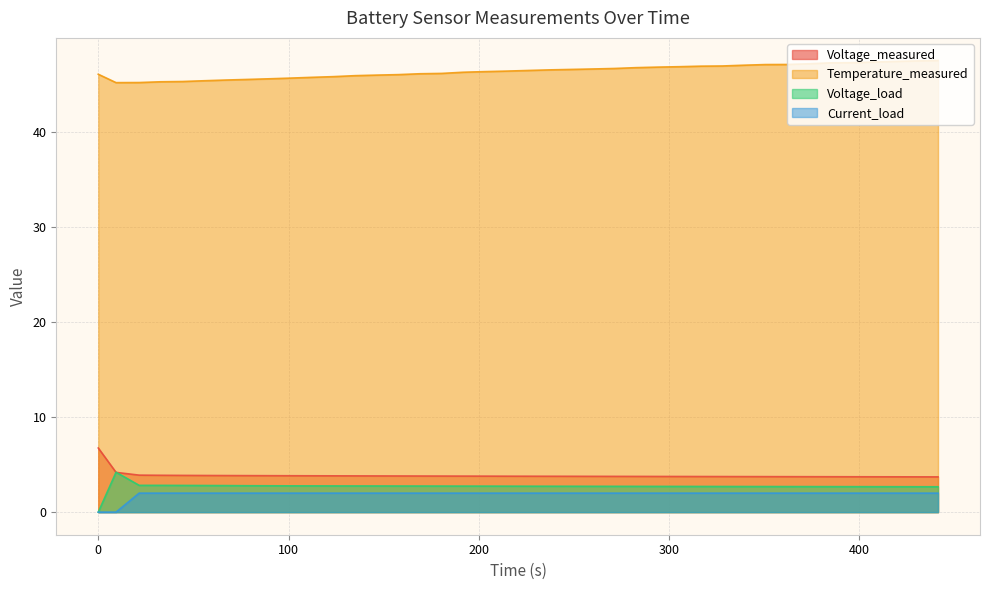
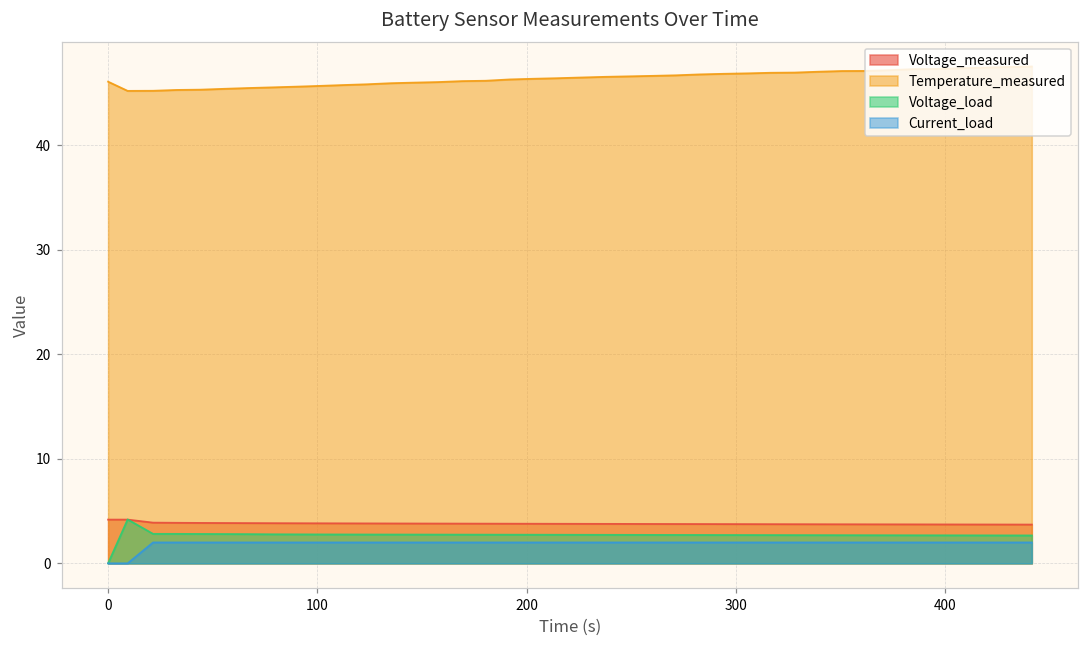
  {
    "Voltage_measured": {
-     "0": 7
+     "0": 4
    },
    "Temperature_measured": {
      "0": 46
    }
  }
